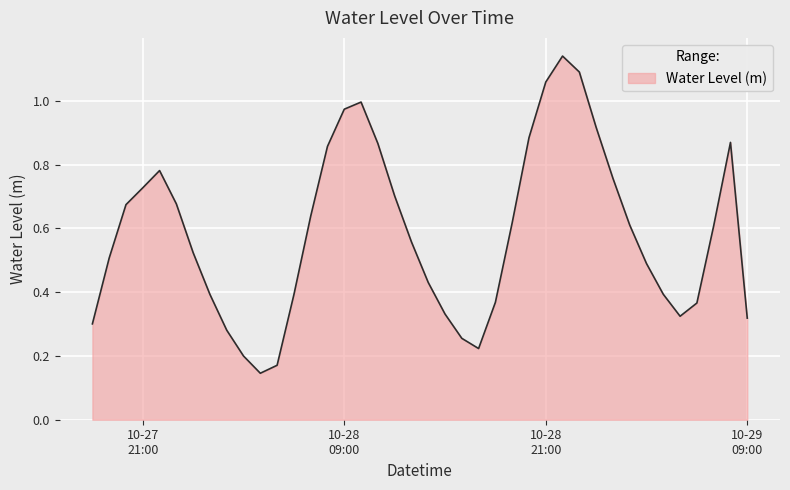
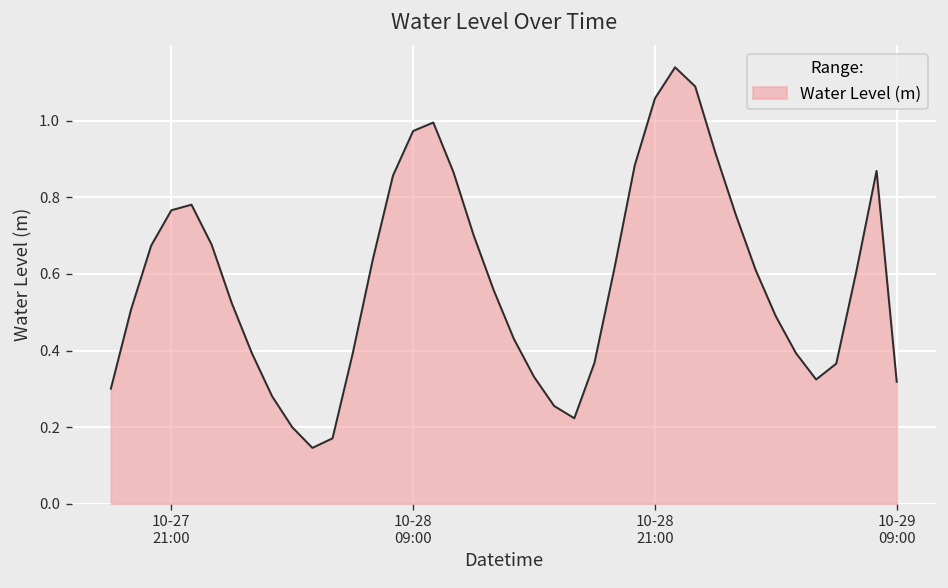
  {
-   "10-27 21:00": 0.73,
+   "10-27 21:00": 0.77,
    "10-28 09:00": 0.97,
    "10-28 21:00": 1.06,
    "10-29 09:00": 0.32
  }
